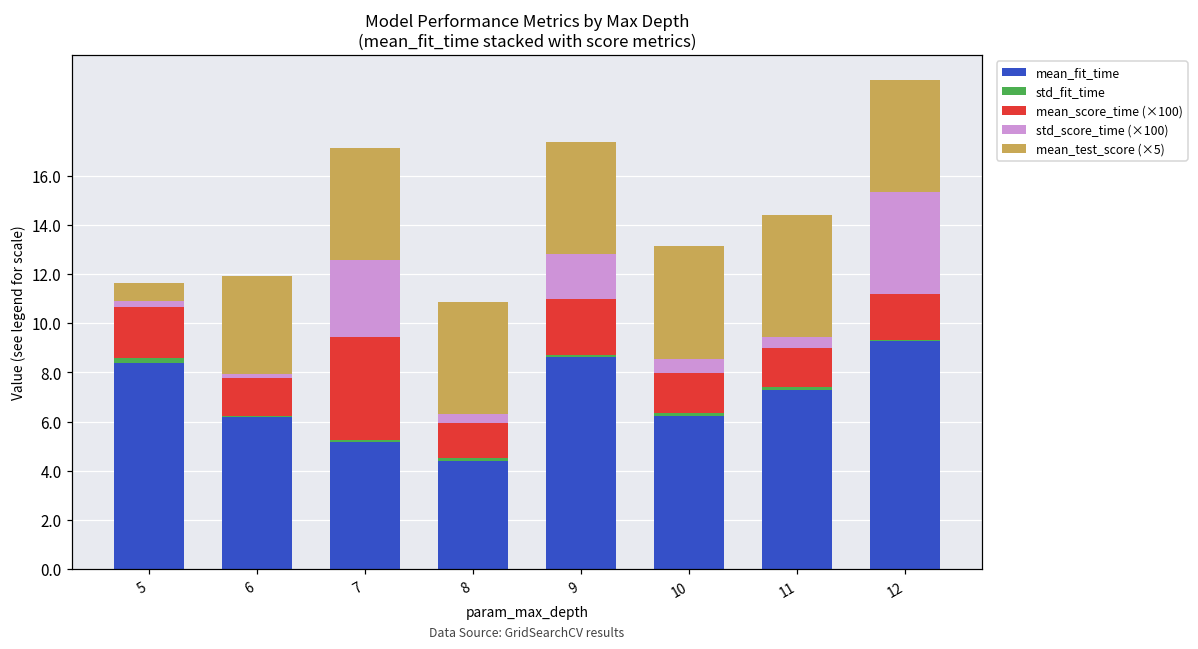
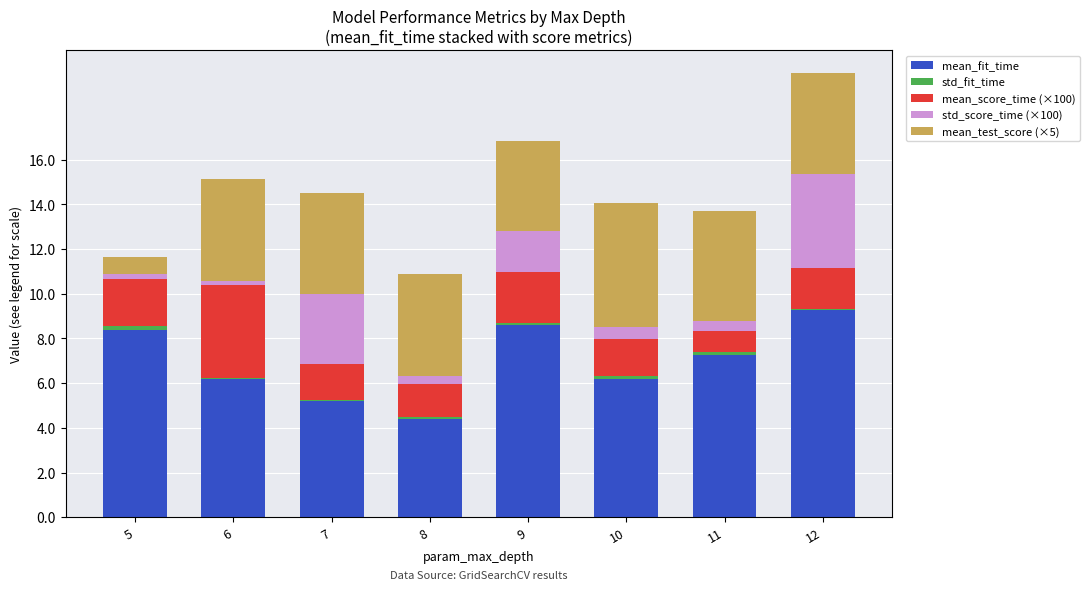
  {
    "mean_fit_time": {
      "5": 8.4,
      "6": 6.2,
      "7": 5.2,
      "8": 4.4,
      "9": 8.6,
      "10": 6.2,
      "11": 7.3,
      "12": 9.3
    },
    "std_fit_time": {
      "5": 0.2,
      "10": 0.1,
      "11": 0.1
    },
    "mean_score_time (×100)": {
      "5": 2.1,
-     "6": 1.5,
-     "7": 4.2,
+     "6": 4.1,
+     "7": 1.6,
      "8": 1.5,
      "9": 2.3,
      "10": 1.6,
-     "11": 1.6,
+     "11": 0.9,
      "12": 1.8
    },
    "std_score_time (×100)": {
      "5": 0.2,
      "6": 0.2,
      "7": 3.1,
      "8": 0.4,
      "9": 1.8,
      "10": 0.6,
      "11": 0.5,
      "12": 4.2
    },
    "mean_test_score (×5)": {
      "5": 0.8,
-     "6": 4.0,
+     "6": 4.6,
      "7": 4.6,
      "8": 4.6,
-     "9": 4.6,
-     "10": 4.6,
+     "9": 4.0,
+     "10": 5.5,
      "11": 4.9,
      "12": 4.6
    }
  }
